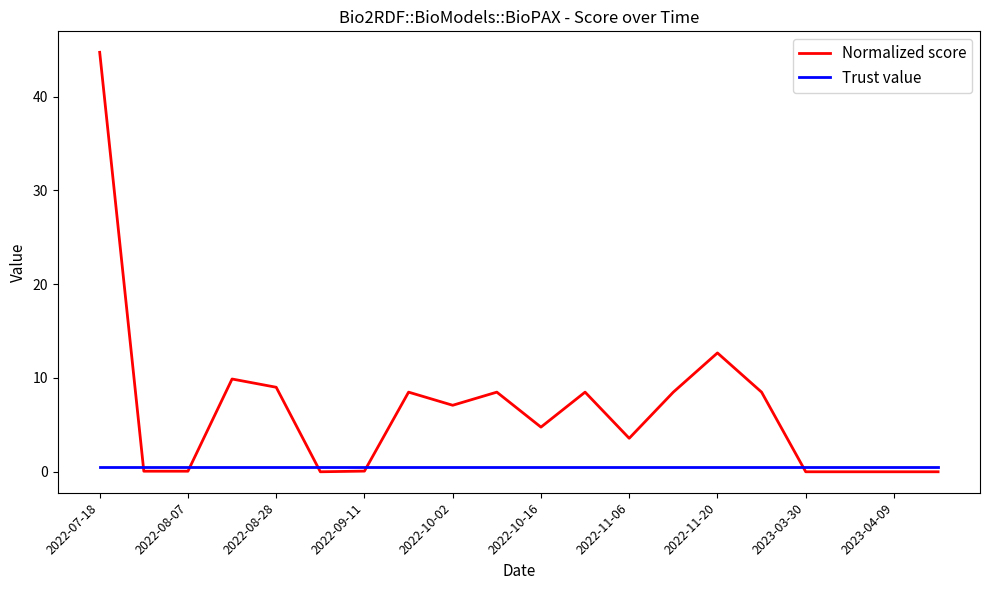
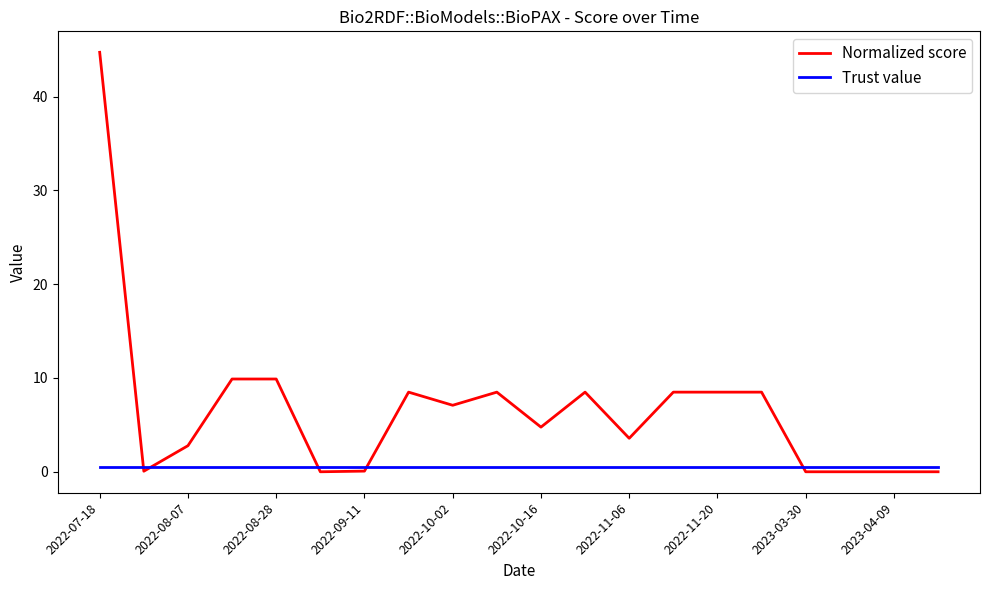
  {
    "Normalized score": {
      "2022-07-18": 45,
-     "2022-08-07": 0,
-     "2022-08-28": 9,
+     "2022-08-07": 3,
+     "2022-08-28": 10,
      "2022-09-11": 0,
      "2022-10-02": 7,
      "2022-10-16": 5,
      "2022-11-06": 4,
-     "2022-11-20": 13,
+     "2022-11-20": 8,
      "2023-03-30": 0,
      "2023-04-09": 0
    },
    "Trust value": {
      "2022-07-18": 1,
      "2022-08-07": 1,
      "2022-08-28": 1,
      "2022-09-11": 1,
      "2022-10-02": 1,
      "2022-10-16": 1,
      "2022-11-06": 1,
      "2022-11-20": 1,
      "2023-03-30": 1,
      "2023-04-09": 1
    }
  }
